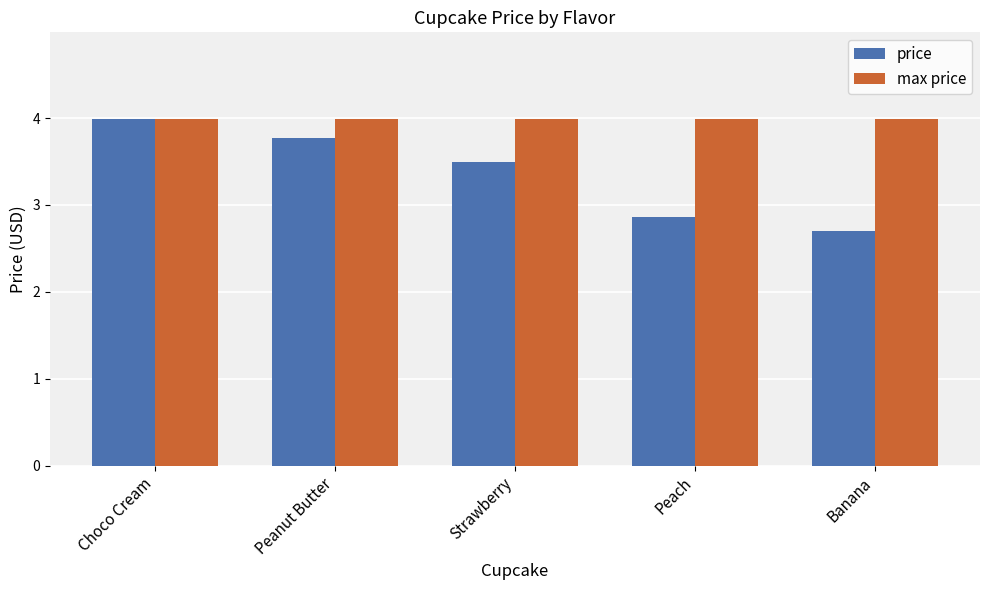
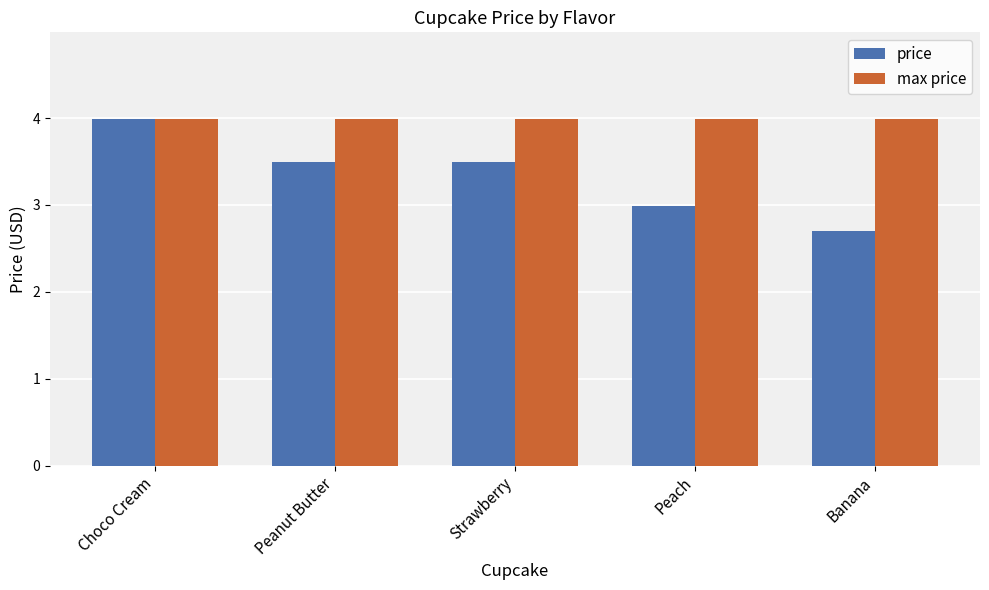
  {
    "price": {
      "Choco Cream": 4.0,
-     "Peanut Butter": 3.8,
+     "Peanut Butter": 3.5,
      "Strawberry": 3.5,
-     "Peach": 2.9,
+     "Peach": 3.0,
      "Banana": 2.7
    },
    "max price": {
      "Choco Cream": 4.0,
      "Peanut Butter": 4.0,
      "Strawberry": 4.0,
      "Peach": 4.0,
      "Banana": 4.0
    }
  }
